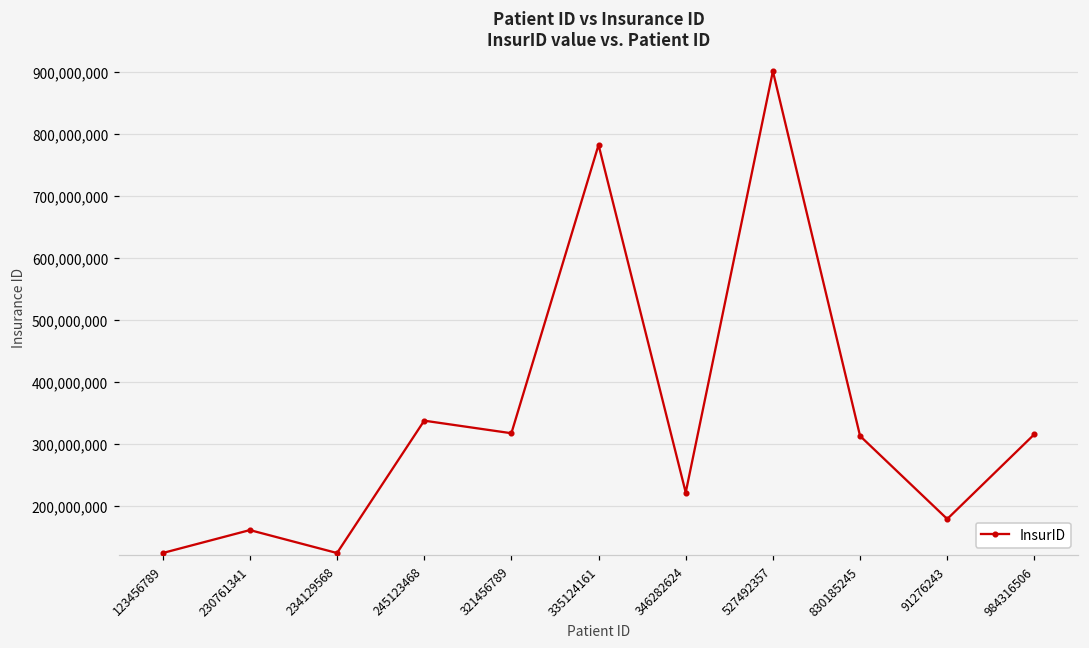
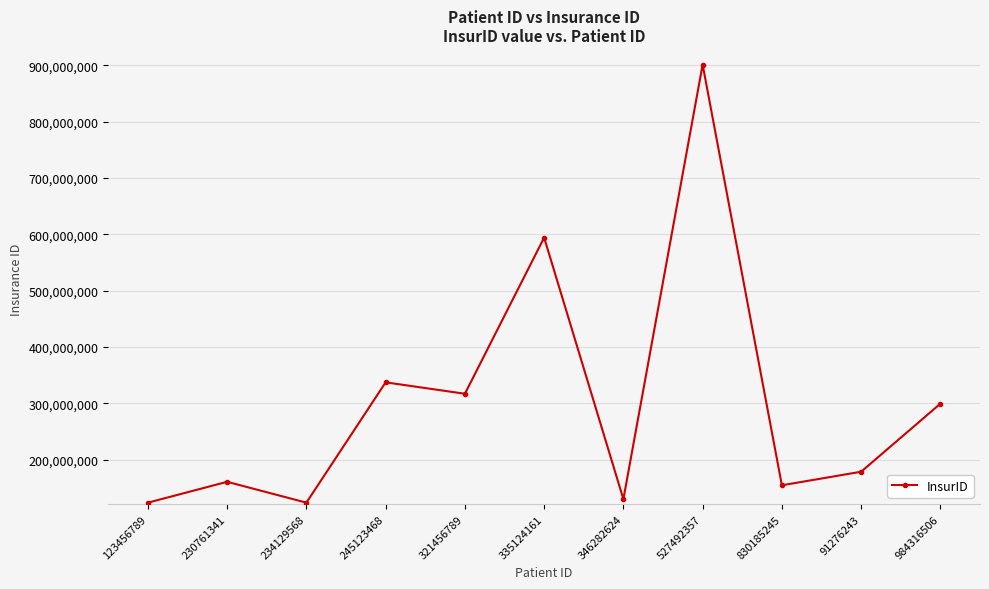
  {
    "123456789": "120,000,000",
    "230761341": "160,000,000",
    "234129568": "120,000,000",
    "245123468": "340,000,000",
    "321456789": "320,000,000",
-   "335124161": "780,000,000",
-   "346282624": "220,000,000",
+   "335124161": "590,000,000",
+   "346282624": "130,000,000",
    "527492357": "900,000,000",
-   "830185245": "310,000,000",
+   "830185245": "150,000,000",
    "91276243": "180,000,000",
-   "984316506": "320,000,000"
+   "984316506": "300,000,000"
  }
